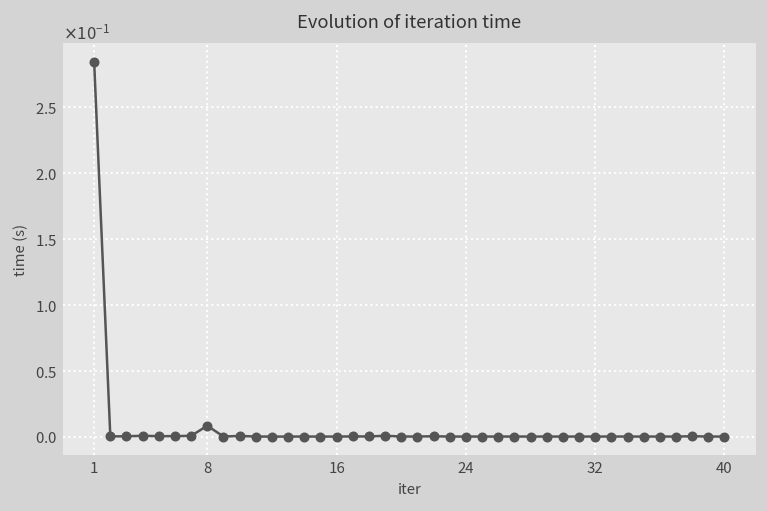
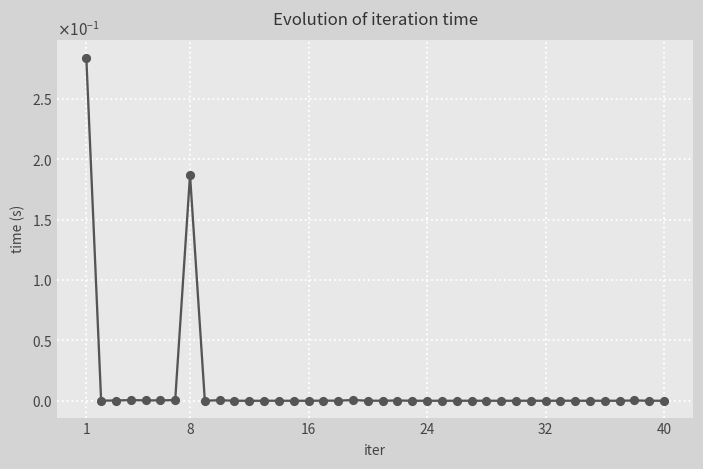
  {
    "1": 0.284,
-   "8": 0.008,
+   "8": 0.187,
    "16": 0.000,
    "24": 0.000,
    "32": 0.000,
    "40": 0.000
  }
